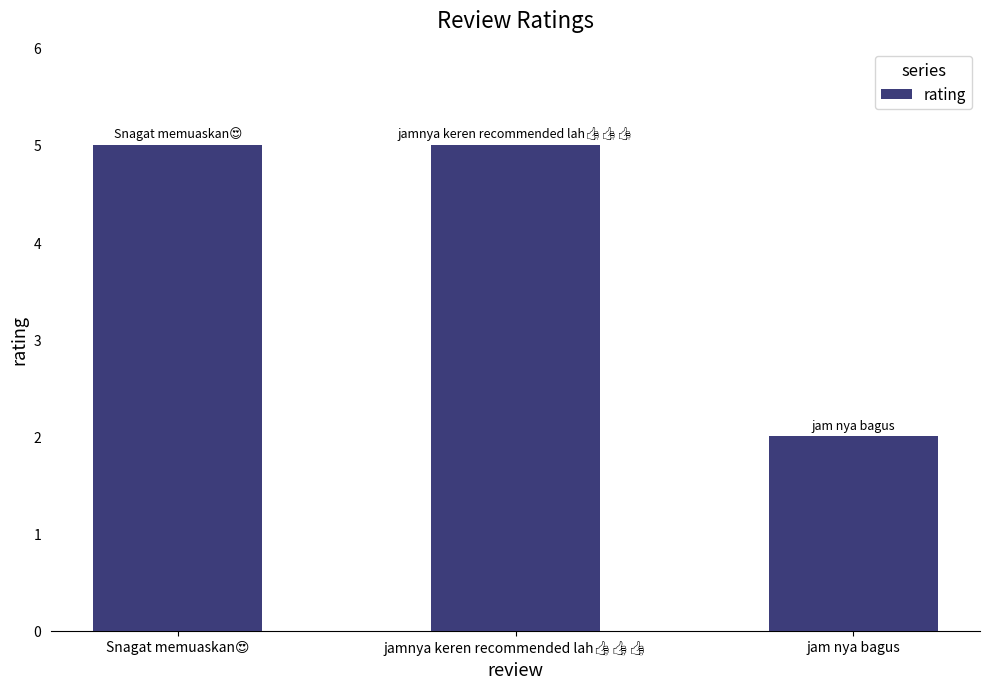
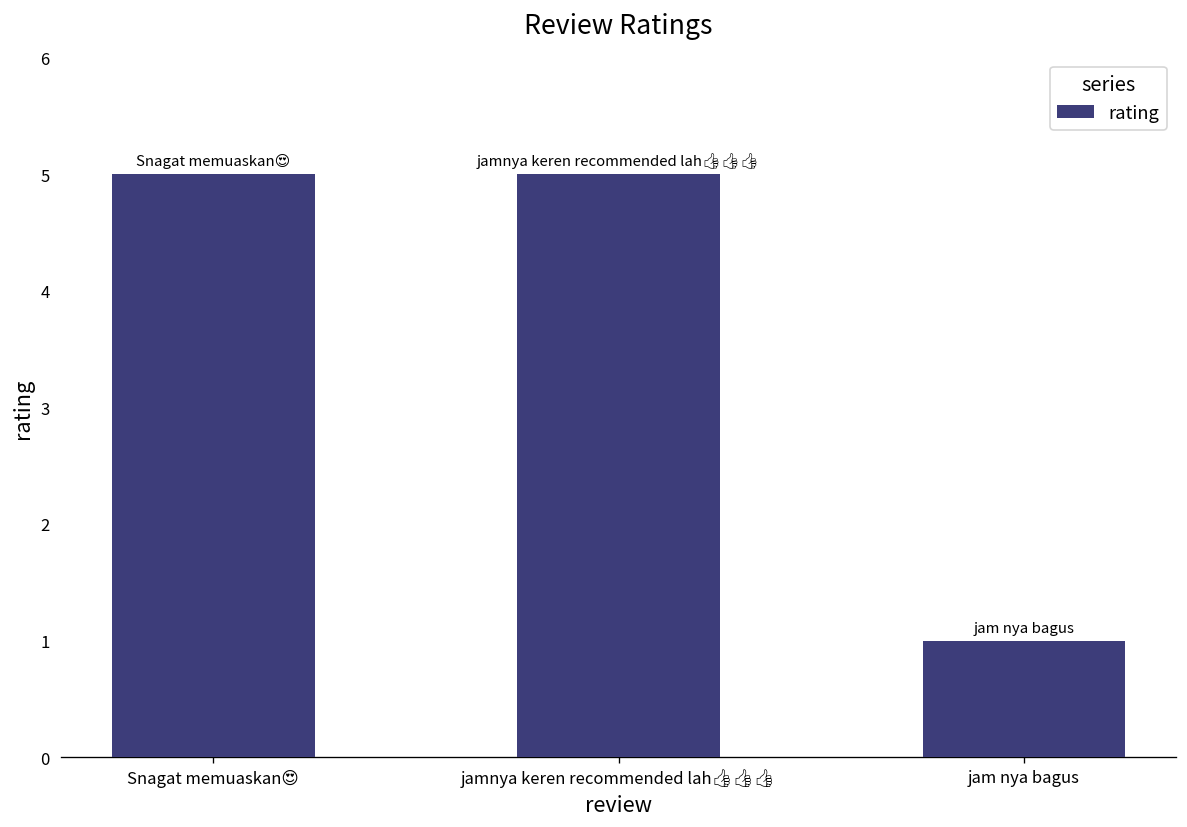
  {
    "Snagat memuaskan😍": 5,
    "jamnya keren recommended lah👍👍👍": 5,
-   "jam nya bagus": 2
+   "jam nya bagus": 1
  }
